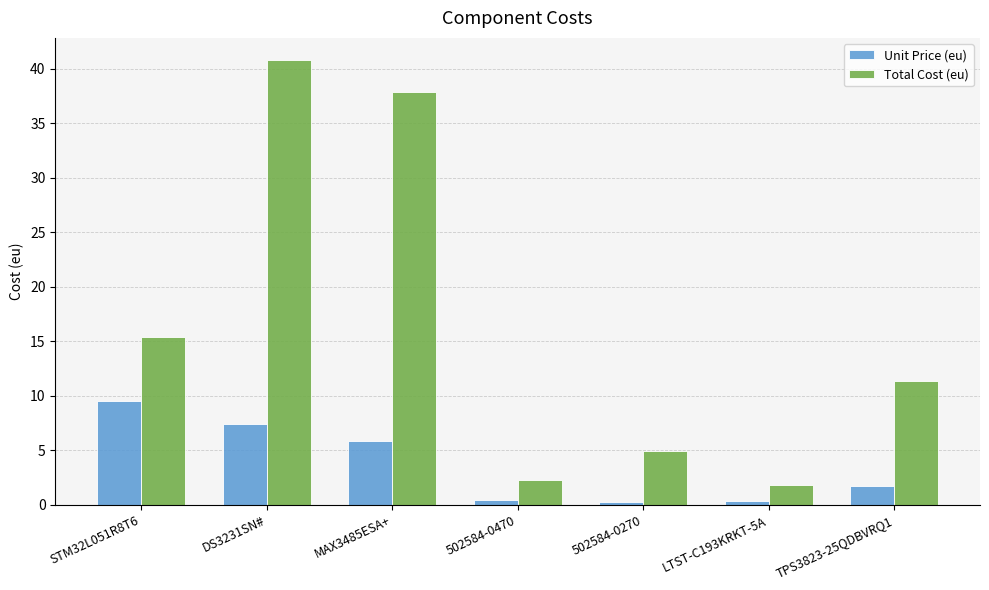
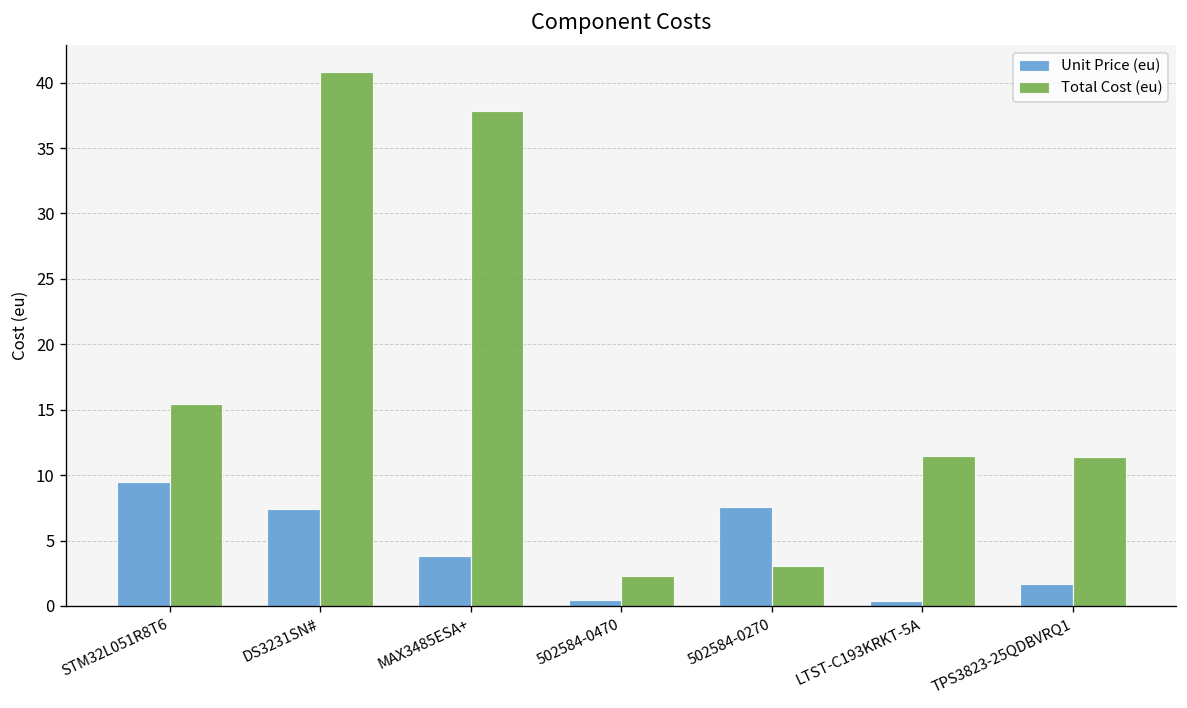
  {
    "Unit Price (eu)": {
      "STM32L051R8T6": 9.5,
      "DS3231SN#": 7.4,
-     "MAX3485ESA+": 5.9,
+     "MAX3485ESA+": 3.8,
      "502584-0470": 0.5,
-     "502584-0270": 0.3,
+     "502584-0270": 7.6,
      "LTST-C193KRKT-5A": 0.4,
      "TPS3823-25QDBVRQ1": 1.7
    },
    "Total Cost (eu)": {
      "STM32L051R8T6": 15.4,
      "DS3231SN#": 40.8,
      "MAX3485ESA+": 37.9,
      "502584-0470": 2.3,
-     "502584-0270": 4.9,
-     "LTST-C193KRKT-5A": 1.8,
+     "502584-0270": 3.1,
+     "LTST-C193KRKT-5A": 11.5,
      "TPS3823-25QDBVRQ1": 11.4
    }
  }
